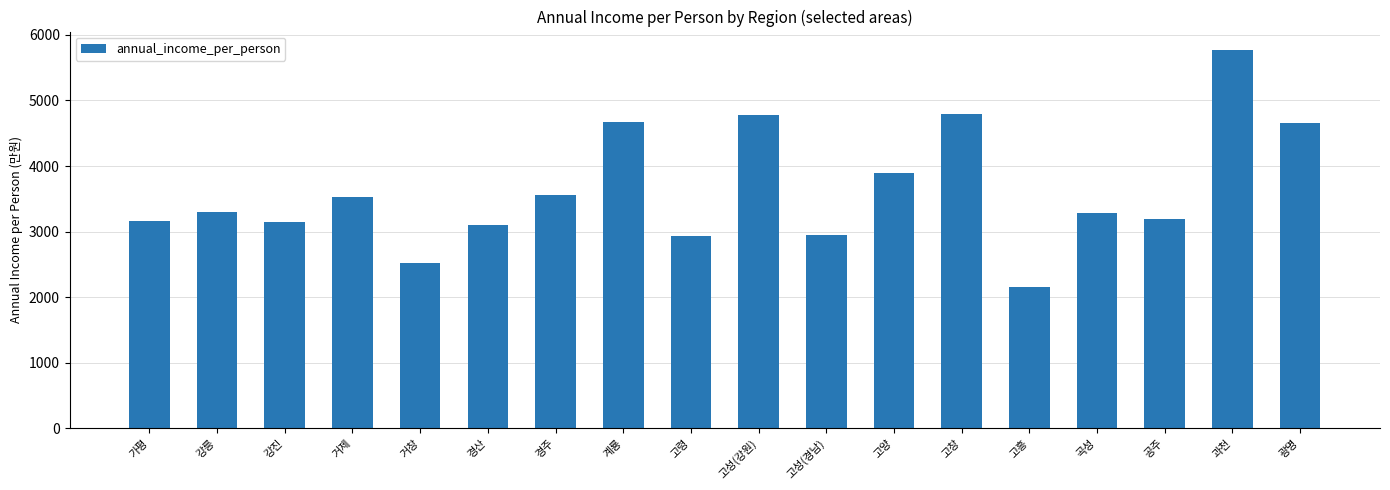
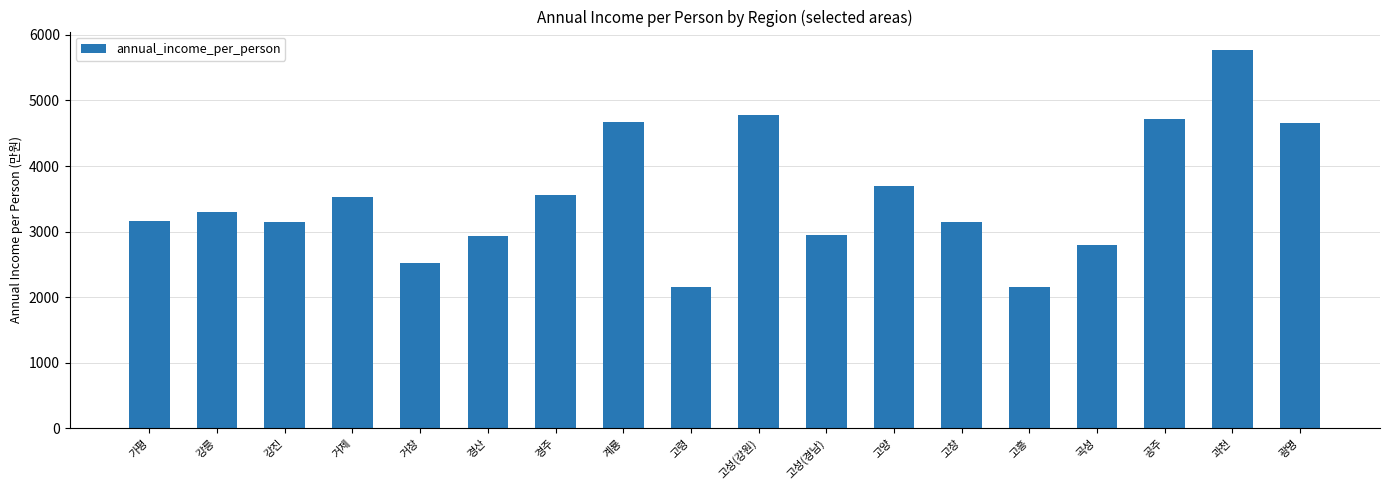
  {
    "가평": 3200,
    "강릉": 3300,
    "강진": 3100,
    "거제": 3500,
    "거창": 2500,
-   "경산": 3100,
+   "경산": 2900,
    "경주": 3600,
    "계룡": 4700,
-   "고령": 2900,
+   "고령": 2200,
    "고성(강원)": 4800,
    "고성(경남)": 2900,
-   "고양": 3900,
-   "고창": 4800,
+   "고양": 3700,
+   "고창": 3100,
    "고흥": 2200,
-   "곡성": 3300,
-   "공주": 3200,
+   "곡성": 2800,
+   "공주": 4700,
    "과천": 5800,
    "광명": 4700
  }
